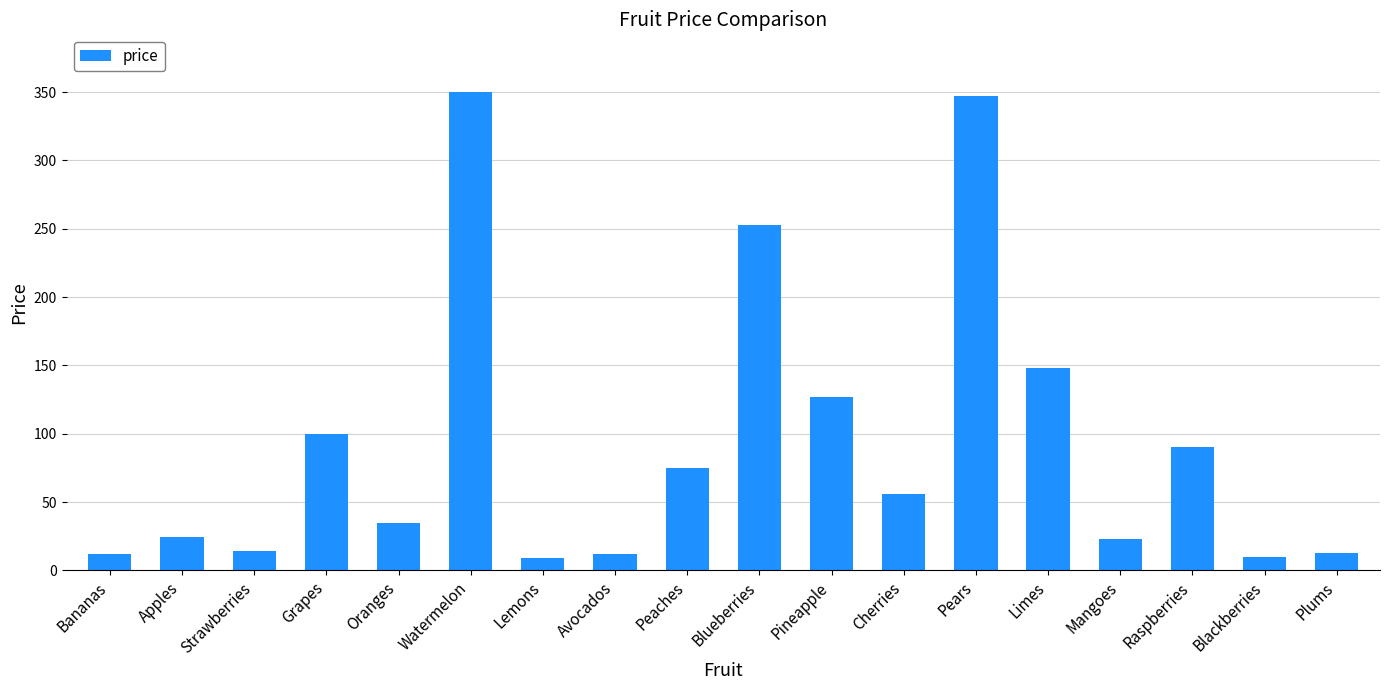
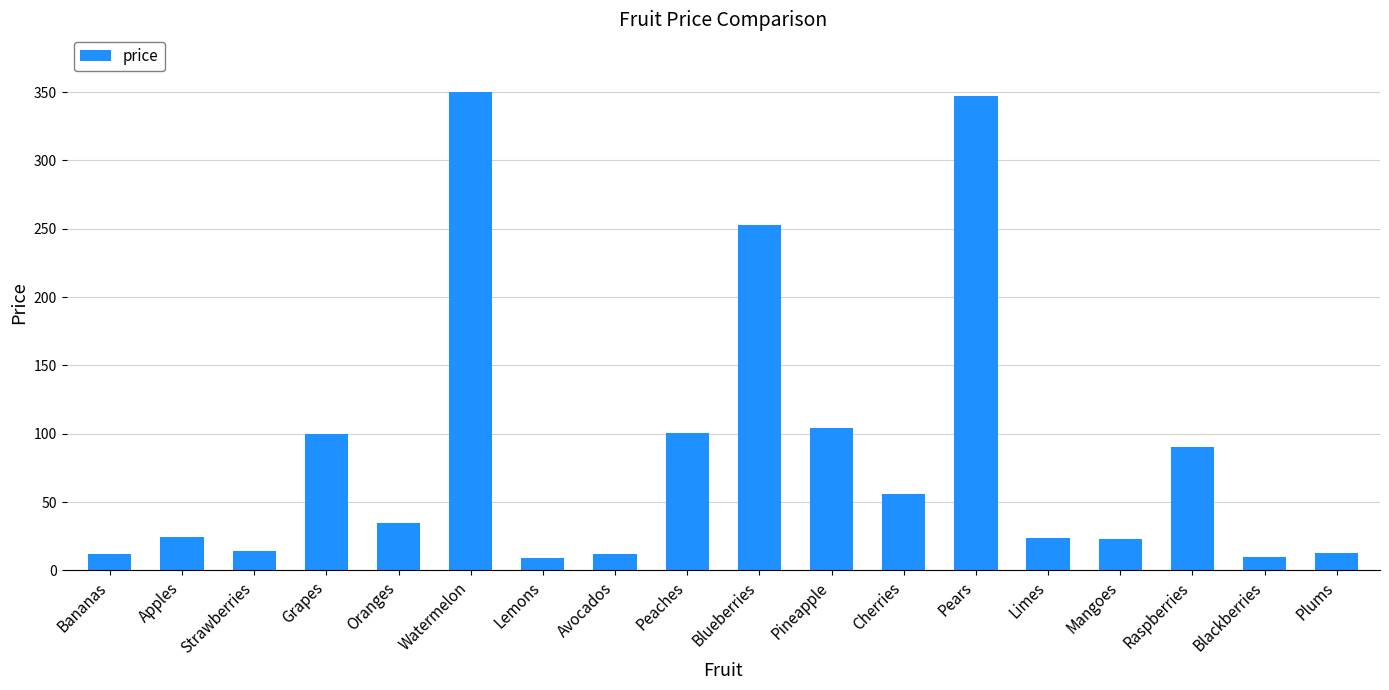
  {
    "Bananas": 12,
    "Apples": 25,
    "Strawberries": 15,
    "Grapes": 100,
    "Oranges": 35,
    "Watermelon": 350,
    "Lemons": 9,
    "Avocados": 12,
-   "Peaches": 75,
+   "Peaches": 101,
    "Blueberries": 253,
-   "Pineapple": 127,
+   "Pineapple": 104,
    "Cherries": 56,
    "Pears": 347,
-   "Limes": 148,
+   "Limes": 24,
    "Mangoes": 23,
    "Raspberries": 91,
    "Blackberries": 10,
    "Plums": 13
  }
